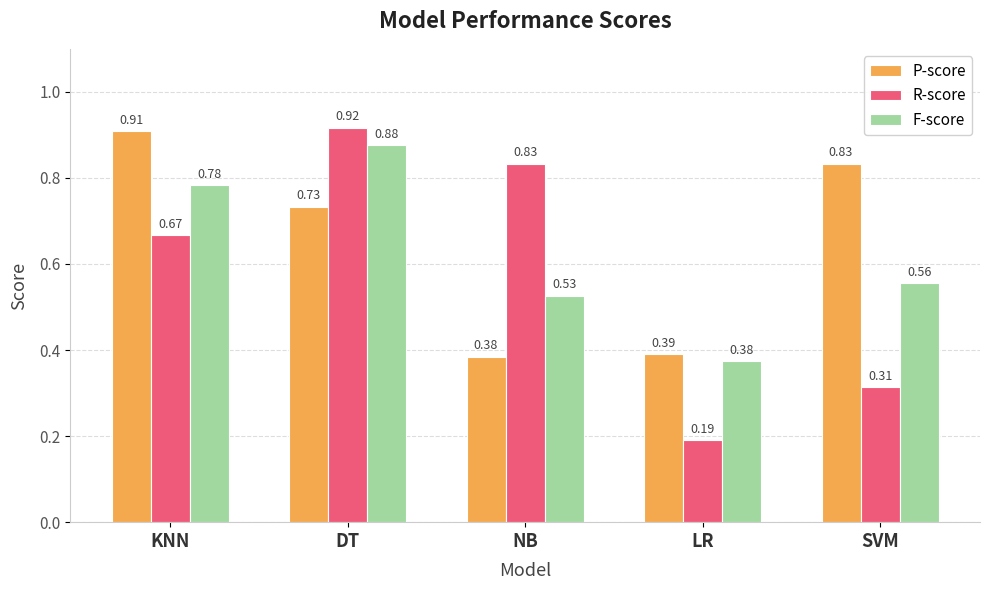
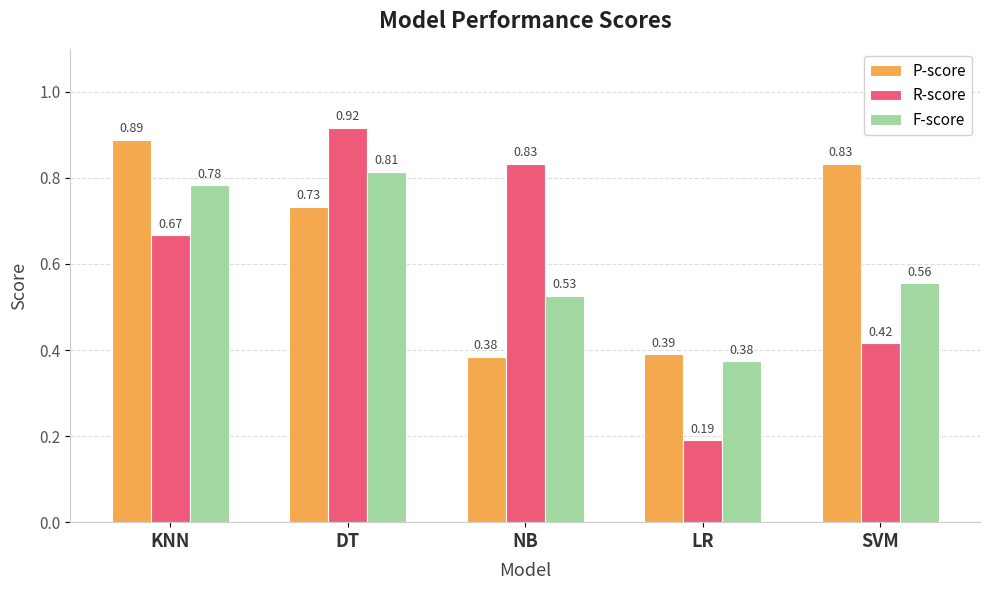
  {
    "P-score": {
-     "KNN": 0.91,
+     "KNN": 0.89,
      "DT": 0.73,
      "NB": 0.38,
      "LR": 0.39,
      "SVM": 0.83
    },
    "R-score": {
      "KNN": 0.67,
      "DT": 0.92,
      "NB": 0.83,
      "LR": 0.19,
-     "SVM": 0.31
+     "SVM": 0.42
    },
    "F-score": {
      "KNN": 0.78,
-     "DT": 0.88,
+     "DT": 0.81,
      "NB": 0.53,
      "LR": 0.38,
      "SVM": 0.56
    }
  }
